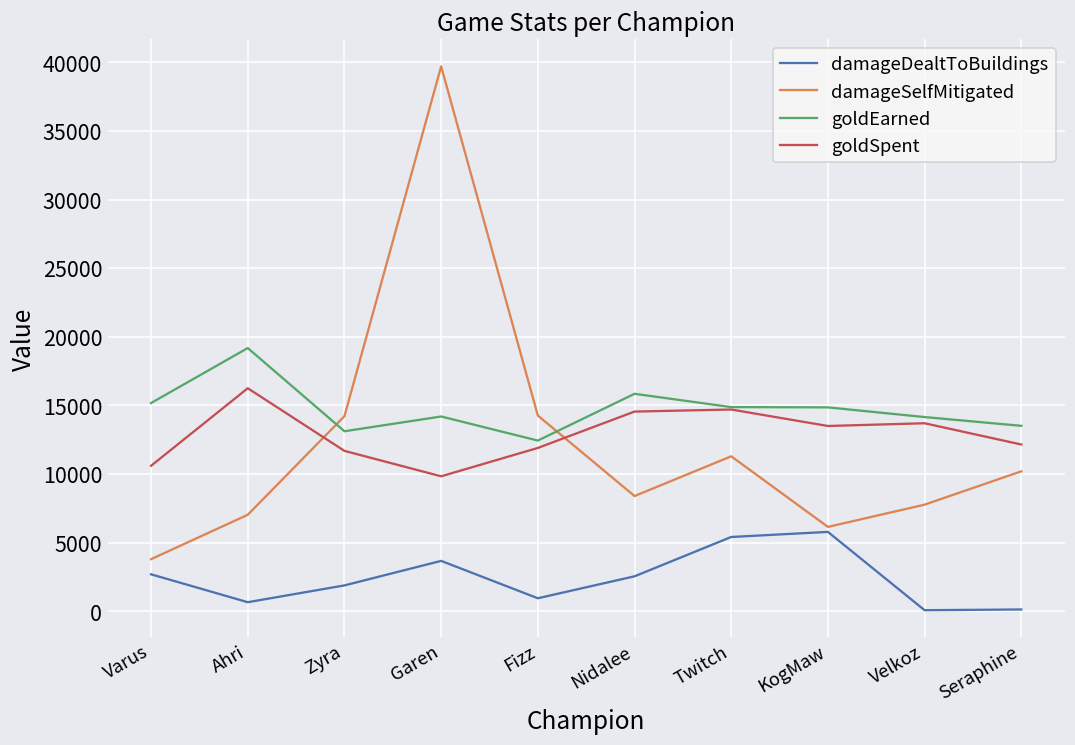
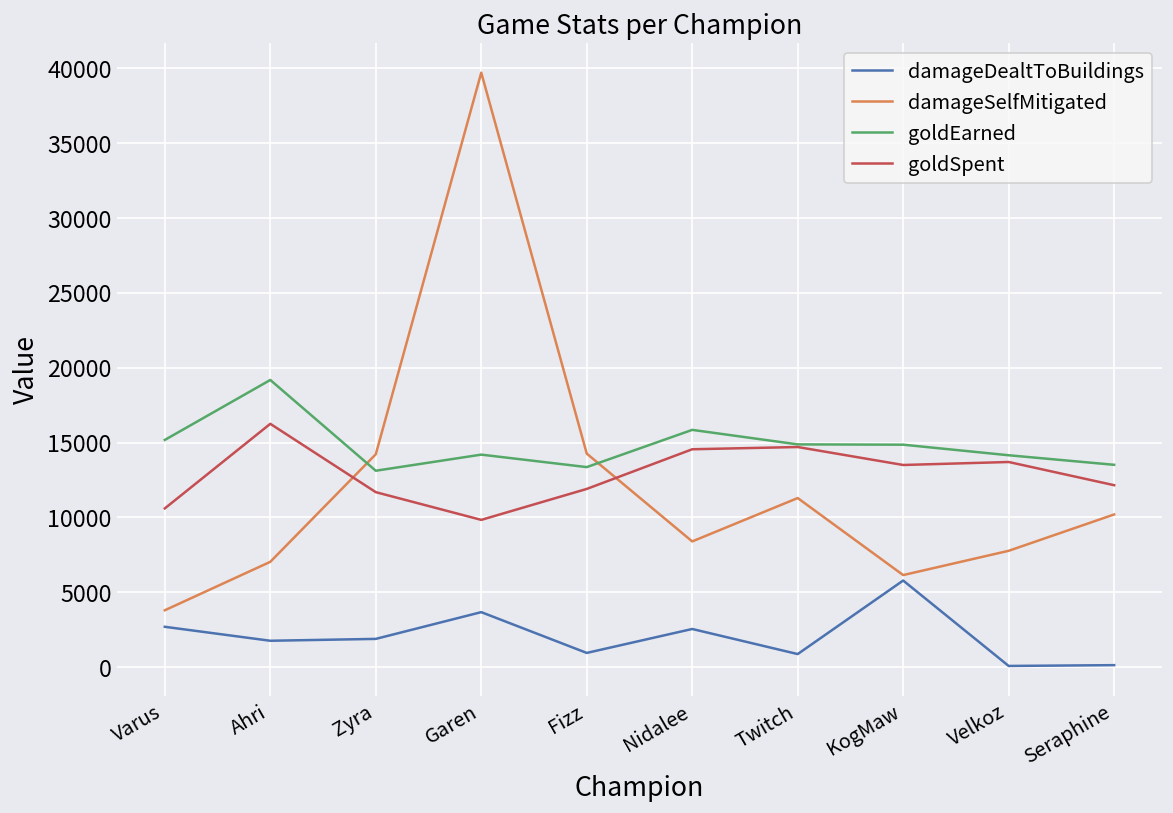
  {
    "damageDealtToBuildings": {
      "Varus": 2700,
-     "Ahri": 700,
+     "Ahri": 1800,
      "Zyra": 1900,
      "Garen": 3700,
      "Fizz": 900,
      "Nidalee": 2500,
-     "Twitch": 5400,
+     "Twitch": 900,
      "KogMaw": 5800,
      "Velkoz": 100,
      "Seraphine": 100
    },
    "goldEarned": {
      "Varus": 15200,
      "Ahri": 19200,
      "Zyra": 13100,
      "Garen": 14200,
-     "Fizz": 12400,
+     "Fizz": 13400,
      "Nidalee": 15800,
      "KogMaw": 14900,
      "Velkoz": 14200,
      "Seraphine": 13500
    }
  }
